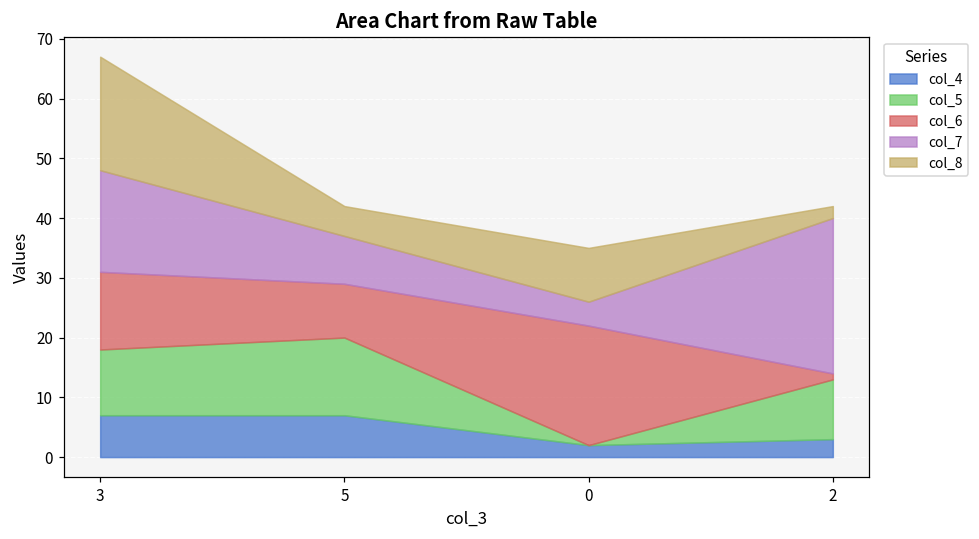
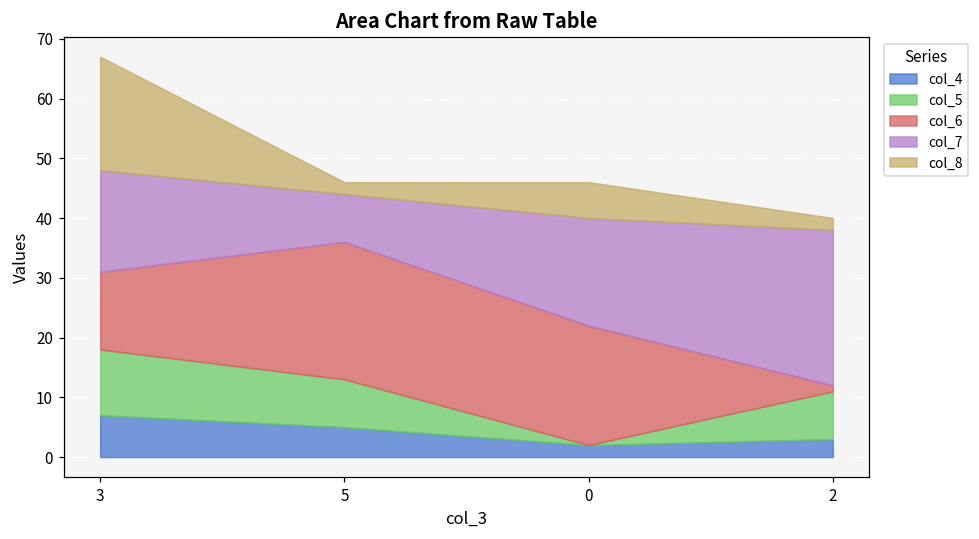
  {
    "col_4": {
      "3": 7,
-     "5": 7,
+     "5": 5,
      "2": 3
    },
    "col_5": {
      "3": 11,
-     "5": 13,
-     "2": 10
+     "5": 8,
+     "2": 8
    },
    "col_6": {
      "3": 13,
-     "5": 9,
+     "5": 23,
      "0": 20,
      "2": 1
    },
    "col_7": {
      "3": 17,
      "5": 8,
-     "0": 4,
+     "0": 18,
      "2": 26
    },
    "col_8": {
      "3": 19,
-     "5": 5,
-     "0": 9,
+     "5": 2,
+     "0": 6,
      "2": 2
    }
  }
